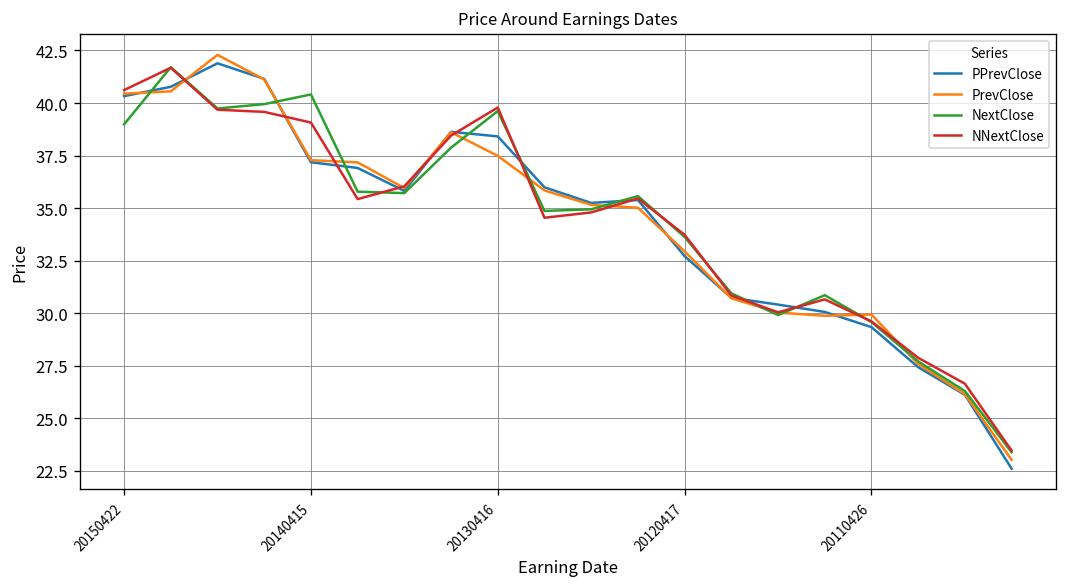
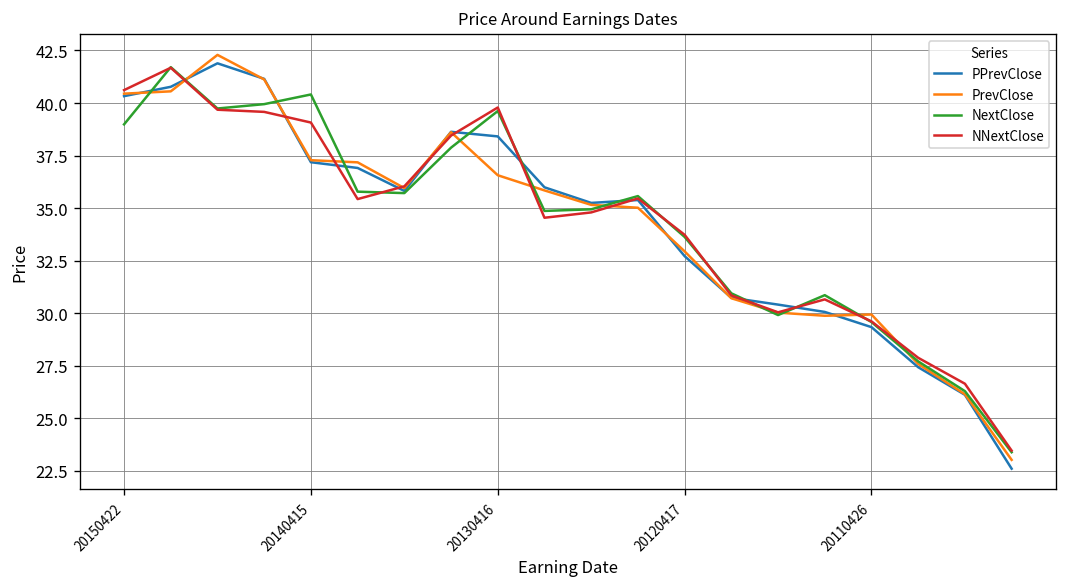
  {
    "PPrevClose": {
      "20130416": 38.4,
      "20120417": 32.7,
      "20110426": 29.3
    },
    "PrevClose": {
-     "20130416": 37.5,
+     "20130416": 36.6,
      "20120417": 32.9,
      "20110426": 29.9
    },
    "NextClose": {
      "20150422": 39.0,
      "20140415": 40.4,
      "20130416": 39.6
    },
    "NNextClose": {
      "20150422": 40.6,
      "20140415": 39.1,
      "20130416": 39.8
    }
  }
